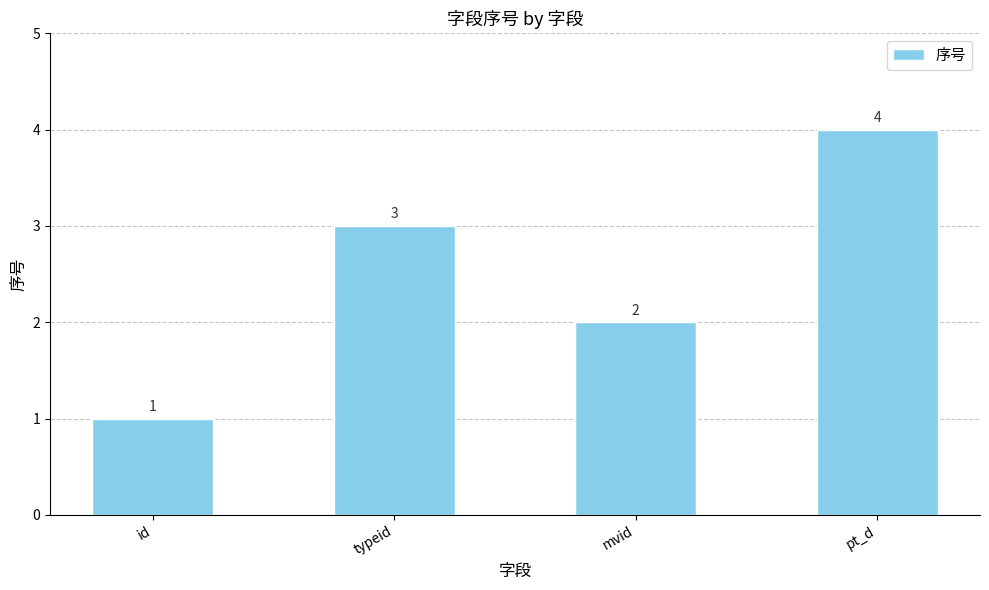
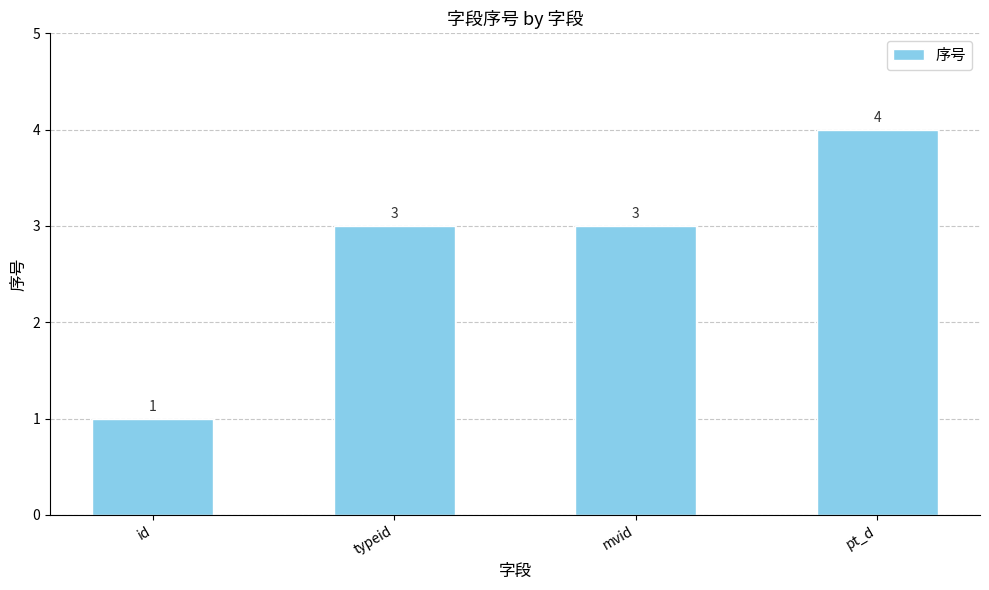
  {
    "id": 1,
    "typeid": 3,
-   "mvid": 2,
+   "mvid": 3,
    "pt_d": 4
  }
